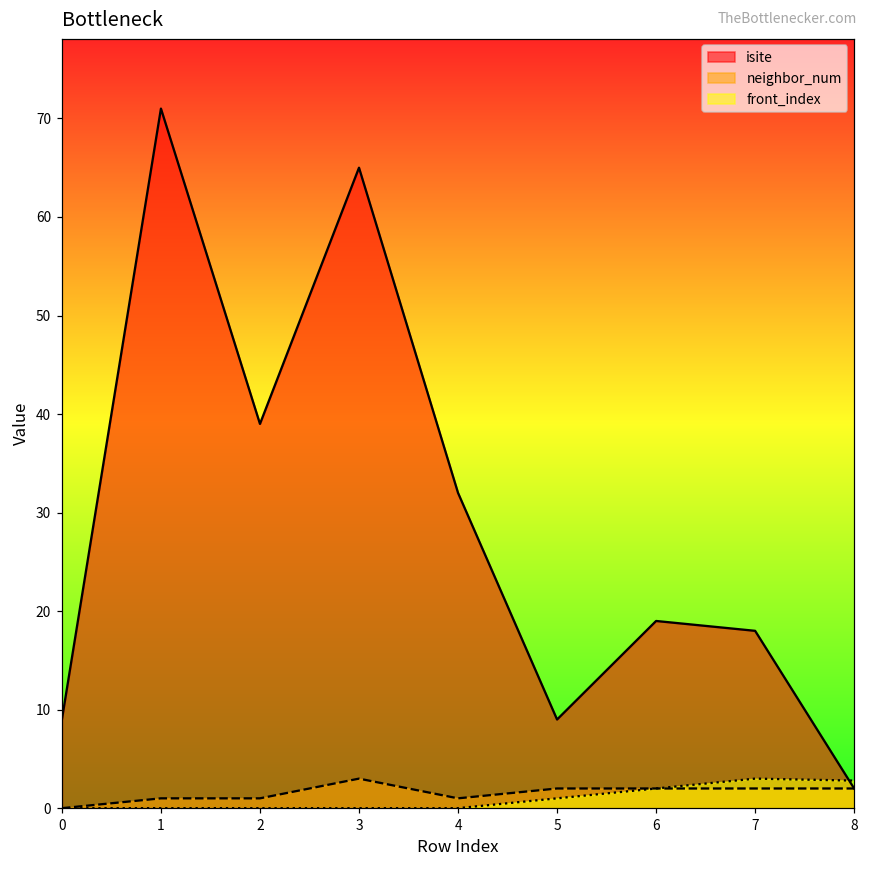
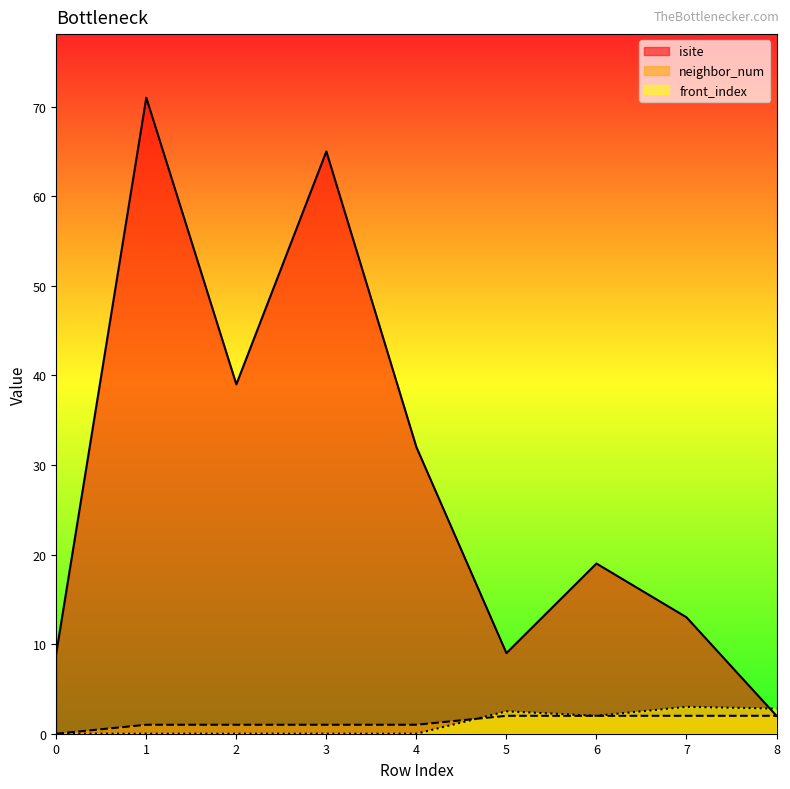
  {
    "isite": {
      "0": 9,
      "1": 71,
      "2": 39,
      "3": 65,
      "4": 32,
      "5": 9,
      "6": 19,
-     "7": 18
+     "7": 13
    },
    "neighbor_num": {
      "1": 1,
      "2": 1,
-     "3": 3,
+     "3": 1,
      "4": 1,
      "5": 2,
      "7": 2
    },
    "front_index": {
      "1": 0,
      "2": 0,
      "3": 0,
      "4": 0,
-     "5": 1,
+     "5": 3,
      "7": 3,
      "8": 3
    }
  }
